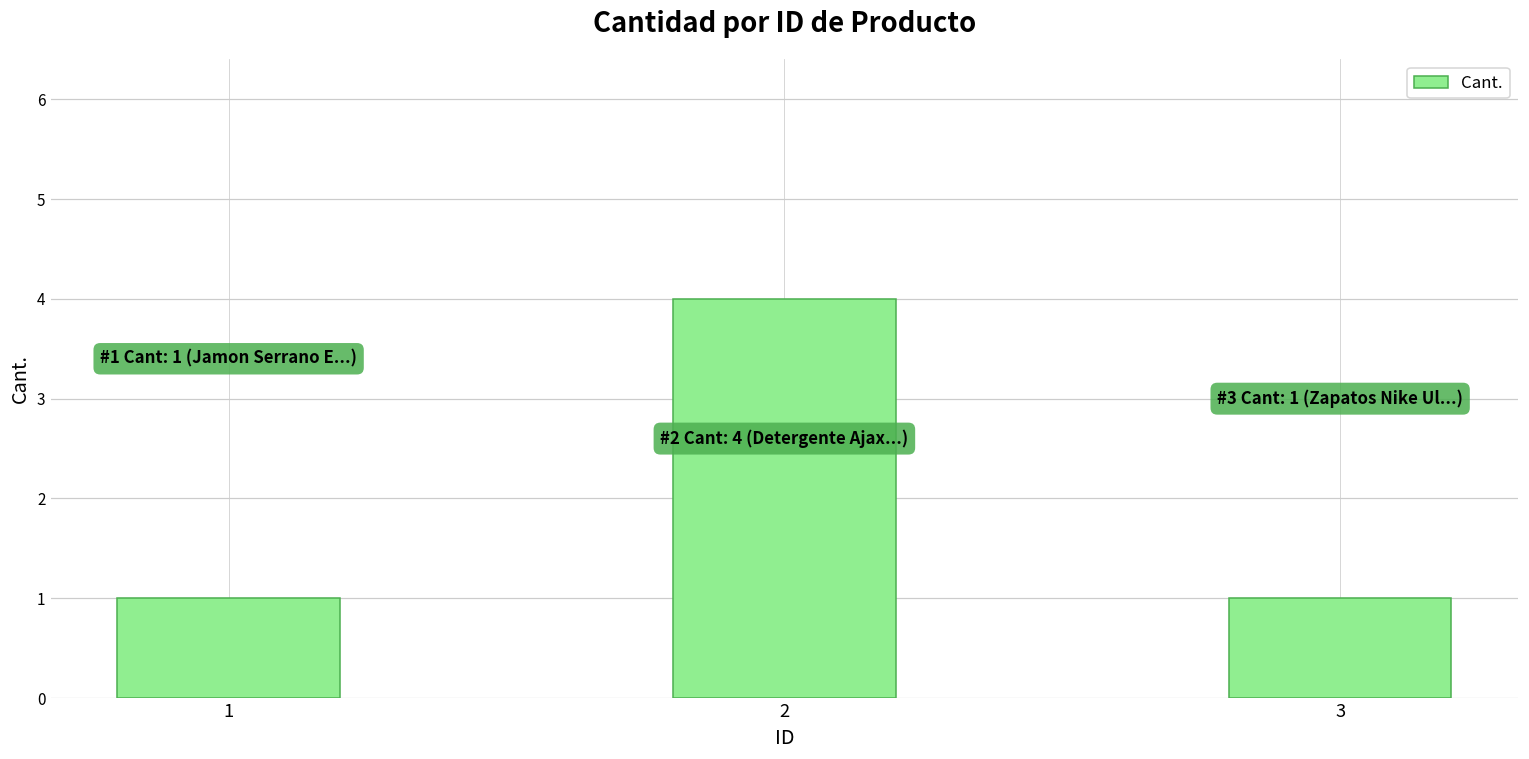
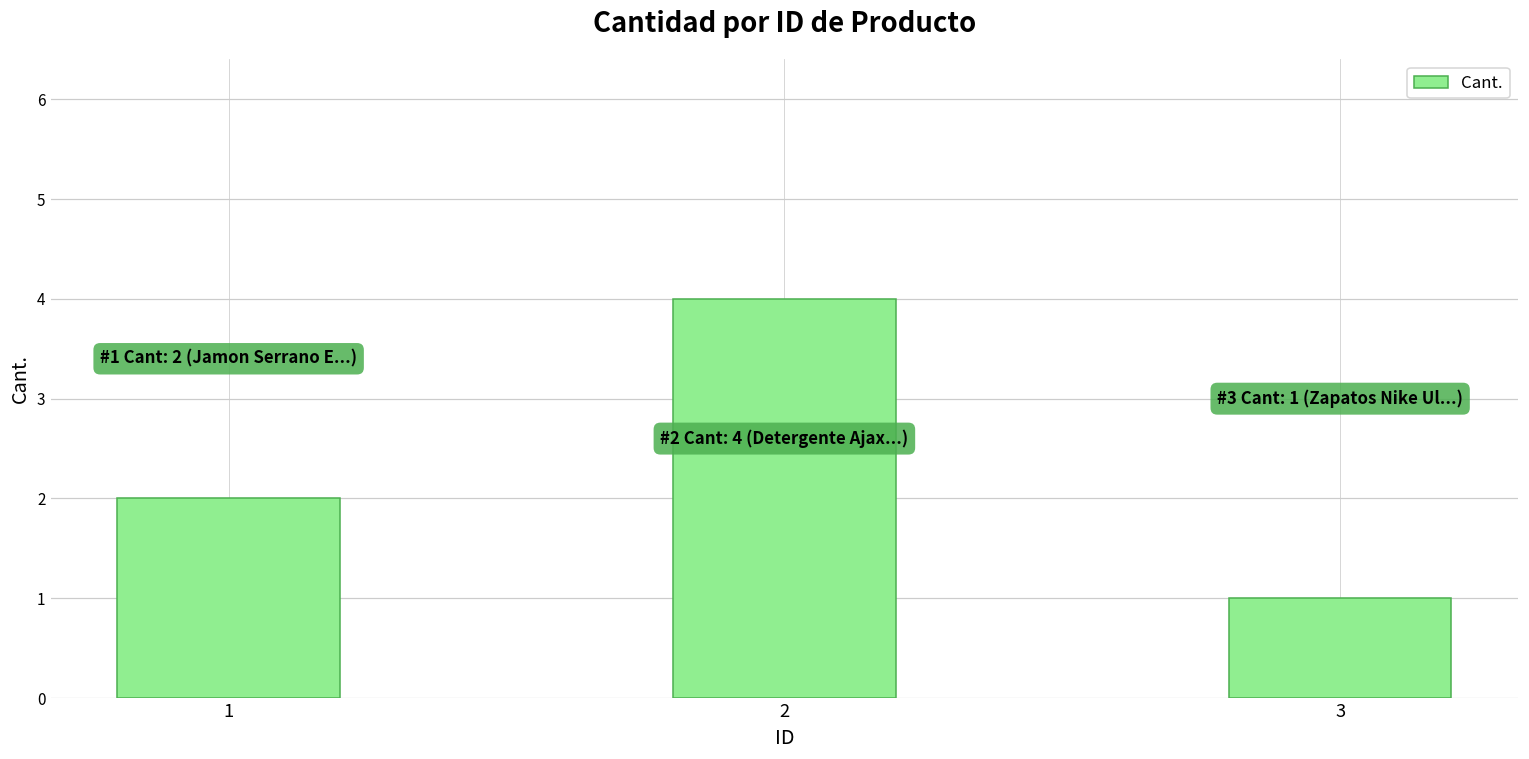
  {
-   "1": 1
+   "1": 2
  }
